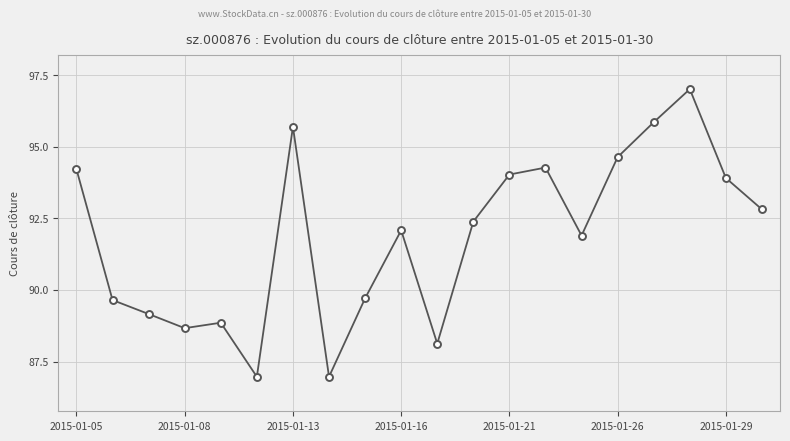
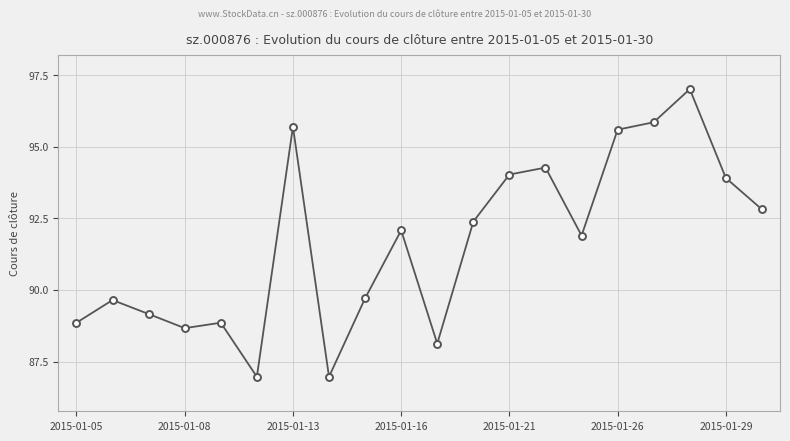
  {
-   "2015-01-05": 94.2,
+   "2015-01-05": 88.9,
    "2015-01-08": 88.7,
    "2015-01-13": 95.7,
    "2015-01-16": 92.1,
    "2015-01-21": 94.0,
-   "2015-01-26": 94.6,
+   "2015-01-26": 95.6,
    "2015-01-29": 93.9
  }
